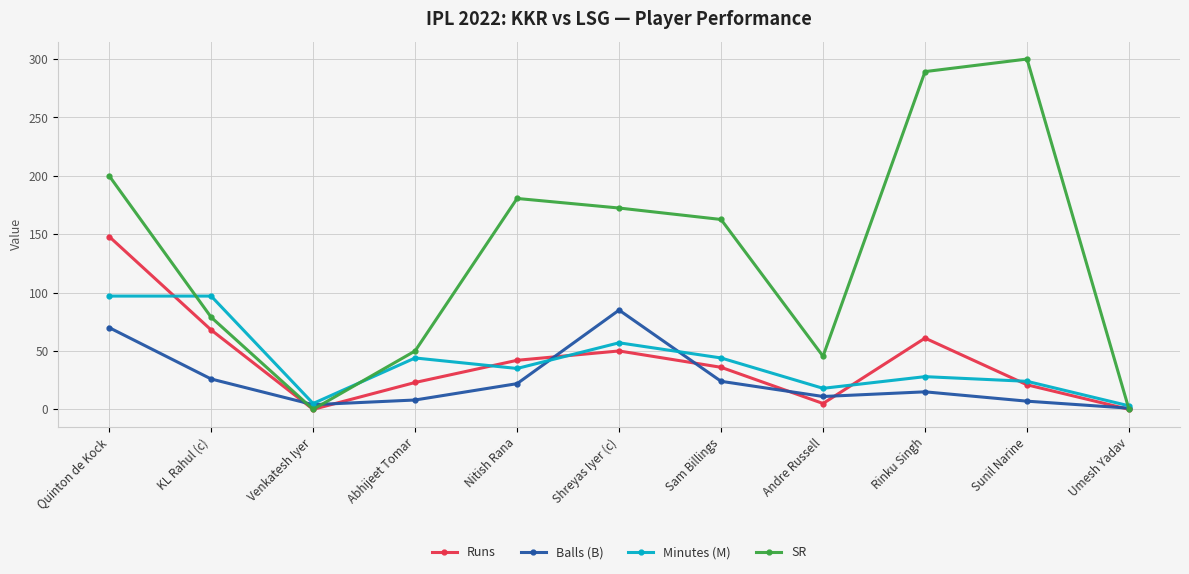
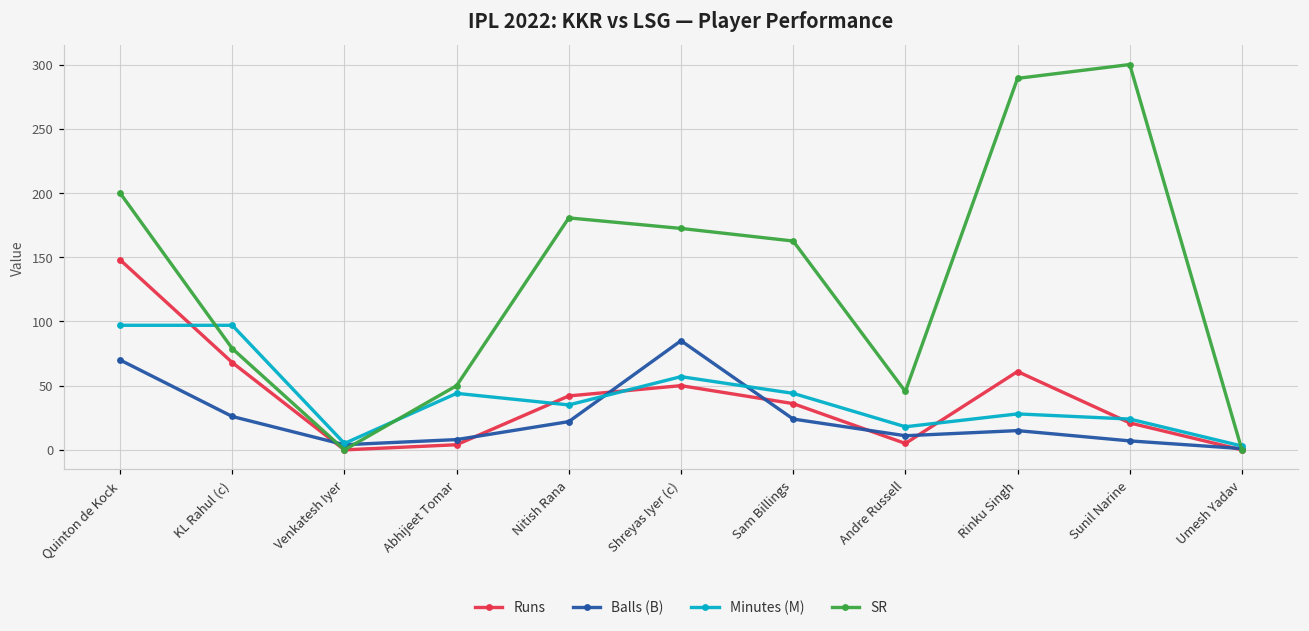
  {
    "Runs": {
      "Quinton de Kock": 148,
      "KL Rahul (c)": 68,
-     "Abhijeet Tomar": 23,
+     "Abhijeet Tomar": 4,
      "Nitish Rana": 42,
      "Shreyas Iyer (c)": 50,
      "Sam Billings": 36,
      "Andre Russell": 5,
      "Rinku Singh": 61,
      "Sunil Narine": 21
    },
    "Balls (B)": {
      "Quinton de Kock": 70,
      "KL Rahul (c)": 26,
      "Abhijeet Tomar": 8,
      "Nitish Rana": 22,
      "Shreyas Iyer (c)": 85,
      "Sam Billings": 24,
      "Andre Russell": 11,
      "Rinku Singh": 15,
      "Sunil Narine": 7
    },
    "Minutes (M)": {
      "Quinton de Kock": 97,
      "KL Rahul (c)": 97,
      "Abhijeet Tomar": 44,
      "Nitish Rana": 35,
      "Shreyas Iyer (c)": 57,
      "Sam Billings": 44,
      "Andre Russell": 18,
      "Rinku Singh": 28,
      "Sunil Narine": 24
    },
    "SR": {
      "Quinton de Kock": 200,
      "KL Rahul (c)": 79,
      "Abhijeet Tomar": 50,
      "Nitish Rana": 181,
      "Shreyas Iyer (c)": 172,
      "Sam Billings": 163,
      "Andre Russell": 45,
      "Rinku Singh": 289,
      "Sunil Narine": 300
    }
  }
